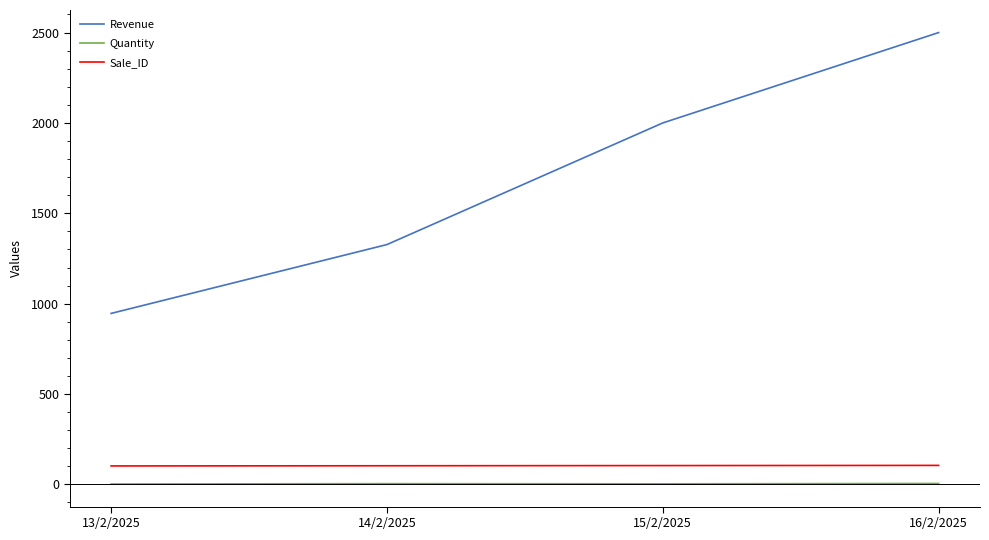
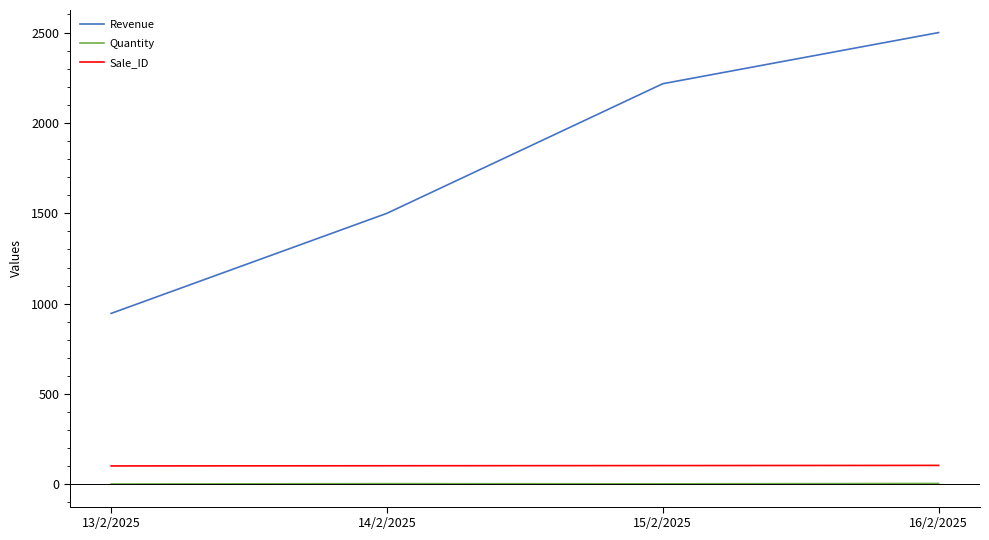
  {
    "Revenue": {
      "13/2/2025": 950,
-     "14/2/2025": 1330,
-     "15/2/2025": 2000,
+     "14/2/2025": 1500,
+     "15/2/2025": 2220,
      "16/2/2025": 2500
    },
    "Quantity": {
      "13/2/2025": 0,
      "14/2/2025": 0,
      "15/2/2025": 0,
      "16/2/2025": 10
    },
    "Sale_ID": {
      "13/2/2025": 100,
      "14/2/2025": 100,
      "15/2/2025": 100,
      "16/2/2025": 110
    }
  }
